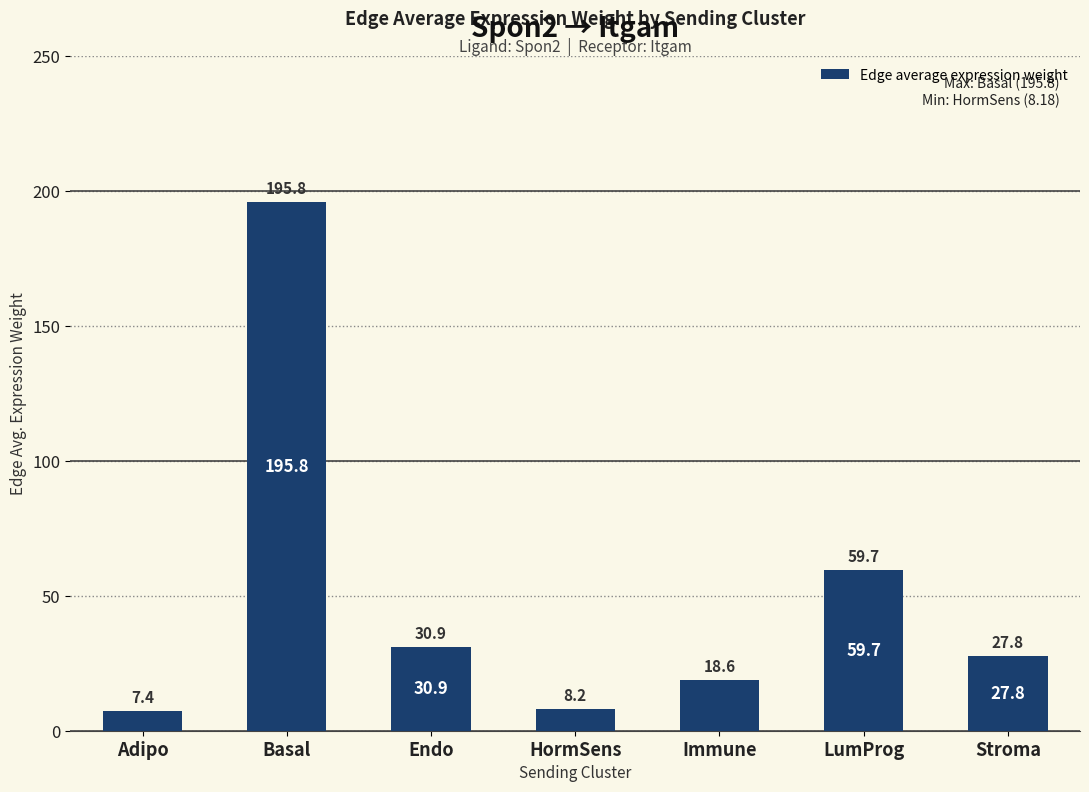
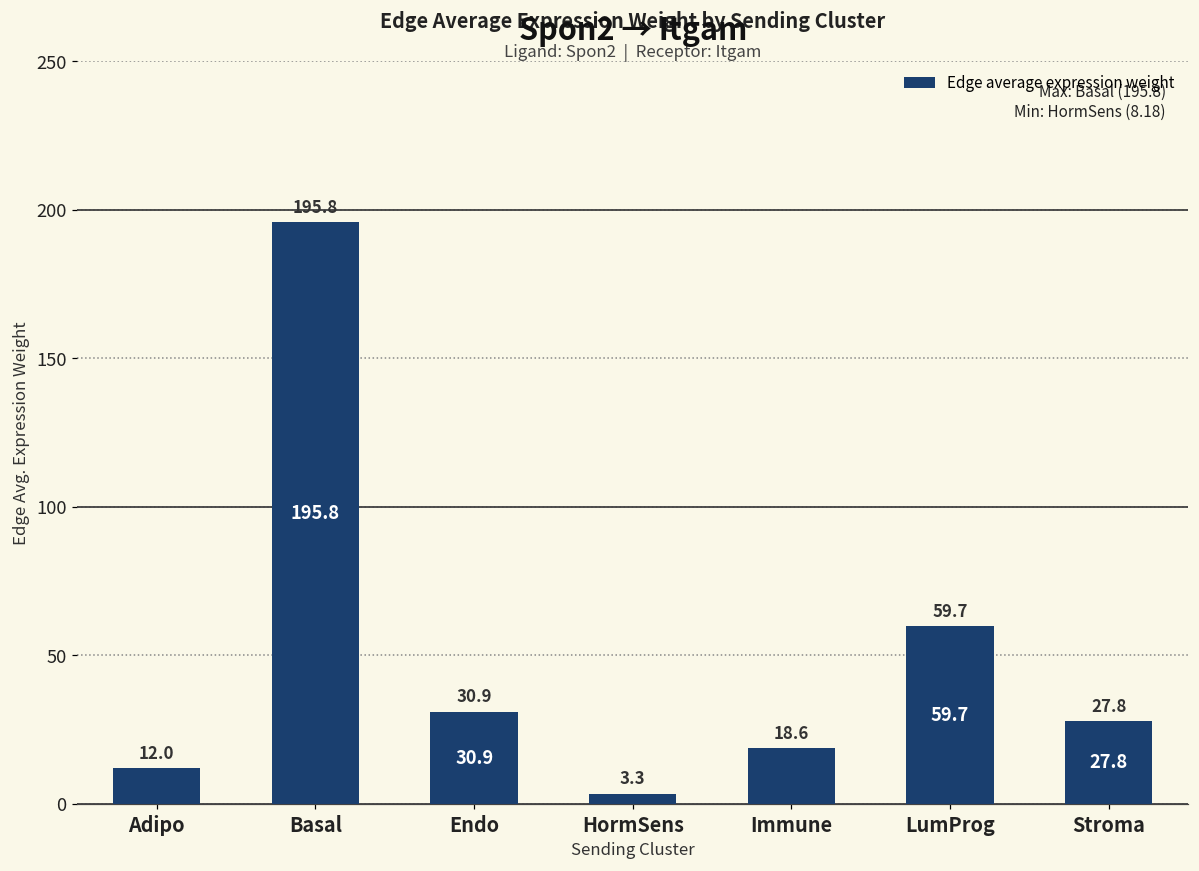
  {
-   "Adipo": 7.4,
+   "Adipo": 12.0,
    "Basal": 195.8,
    "Endo": 30.9,
-   "HormSens": 8.2,
+   "HormSens": 3.3,
    "Immune": 18.6,
    "LumProg": 59.7,
    "Stroma": 27.8
  }
